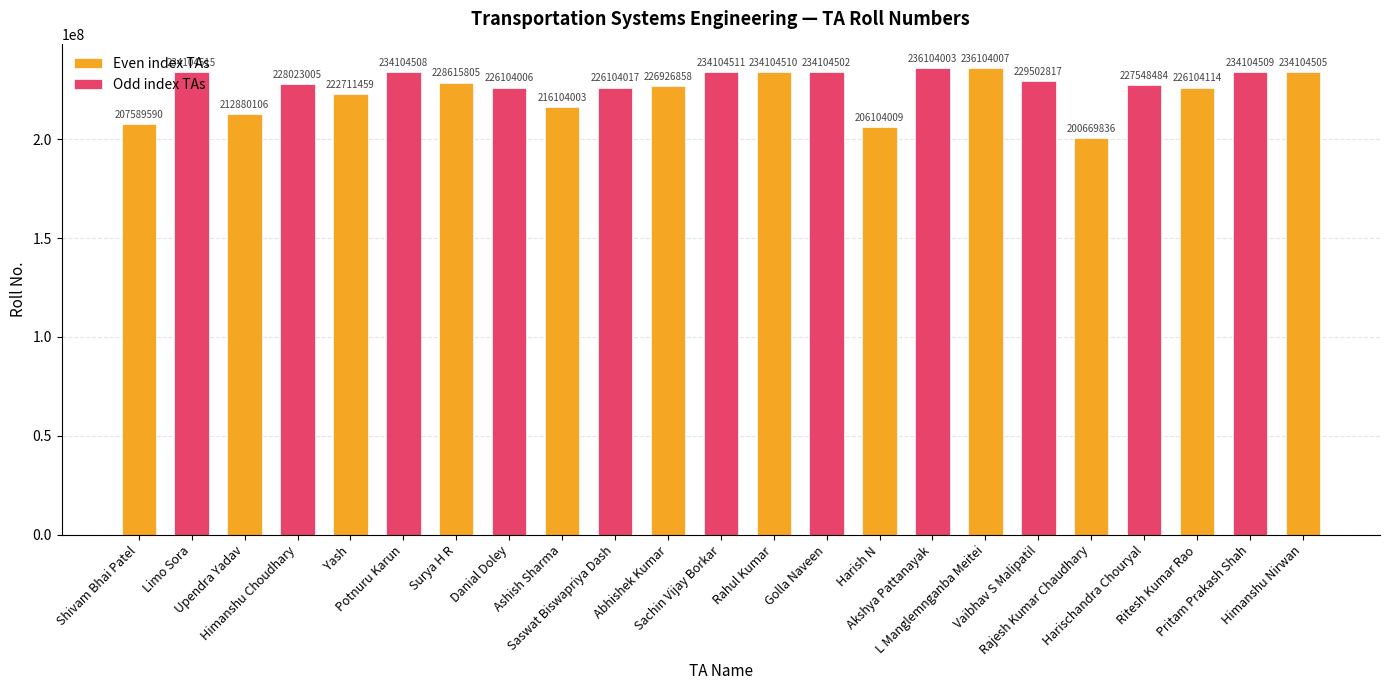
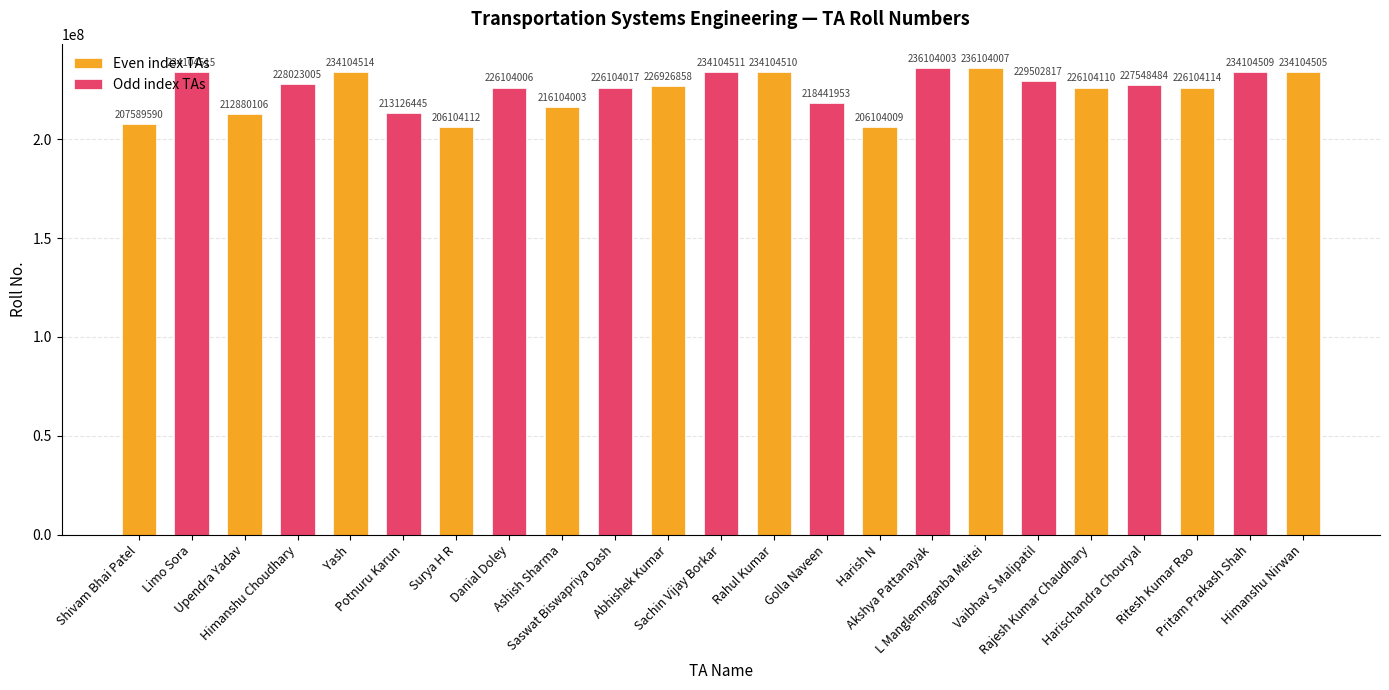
  {
    "Even index TAs": {
      "Shivam Bhai Patel": 207589590,
      "Upendra Yadav": 212880106,
-     "Yash": 222711459,
-     "Surya H R": 228615805,
+     "Yash": 234104514,
+     "Surya H R": 206104112,
      "Ashish Sharma": 216104003,
      "Abhishek Kumar": 226926858,
      "Rahul Kumar": 234104510,
      "Harish N": 206104009,
      "L Manglemnganba Meitei": 236104007,
-     "Rajesh Kumar Chaudhary": 200669836,
+     "Rajesh Kumar Chaudhary": 226104110,
      "Ritesh Kumar Rao": 226104114,
      "Himanshu Nirwan": 234104505
    },
    "Odd index TAs": {
      "Limo Sora": 234104515,
      "Himanshu Choudhary": 228023005,
-     "Potnuru Karun": 234104508,
+     "Potnuru Karun": 213126445,
      "Danial Doley": 226104006,
      "Saswat Biswapriya Dash": 226104017,
      "Sachin Vijay Borkar": 234104511,
-     "Golla Naveen": 234104502,
+     "Golla Naveen": 218441953,
      "Akshya Pattanayak": 236104003,
      "Vaibhav S Malipatil": 229502817,
      "Harischandra Chouryal": 227548484,
      "Pritam Prakash Shah": 234104509
    }
  }
